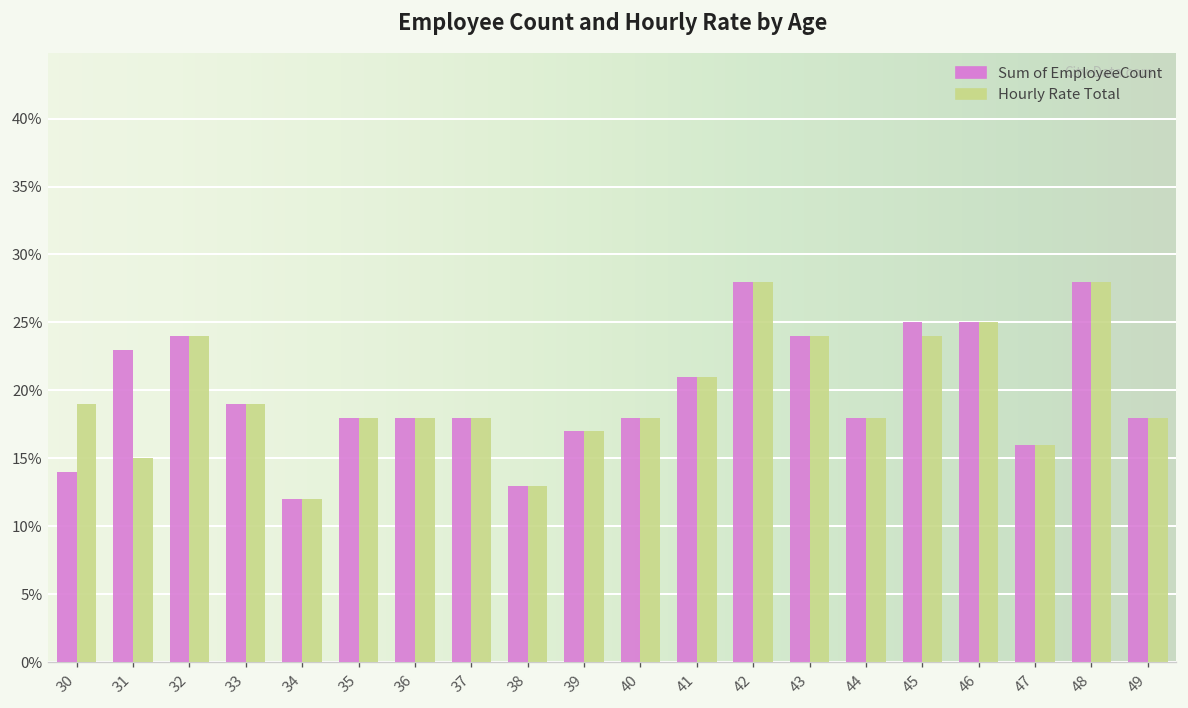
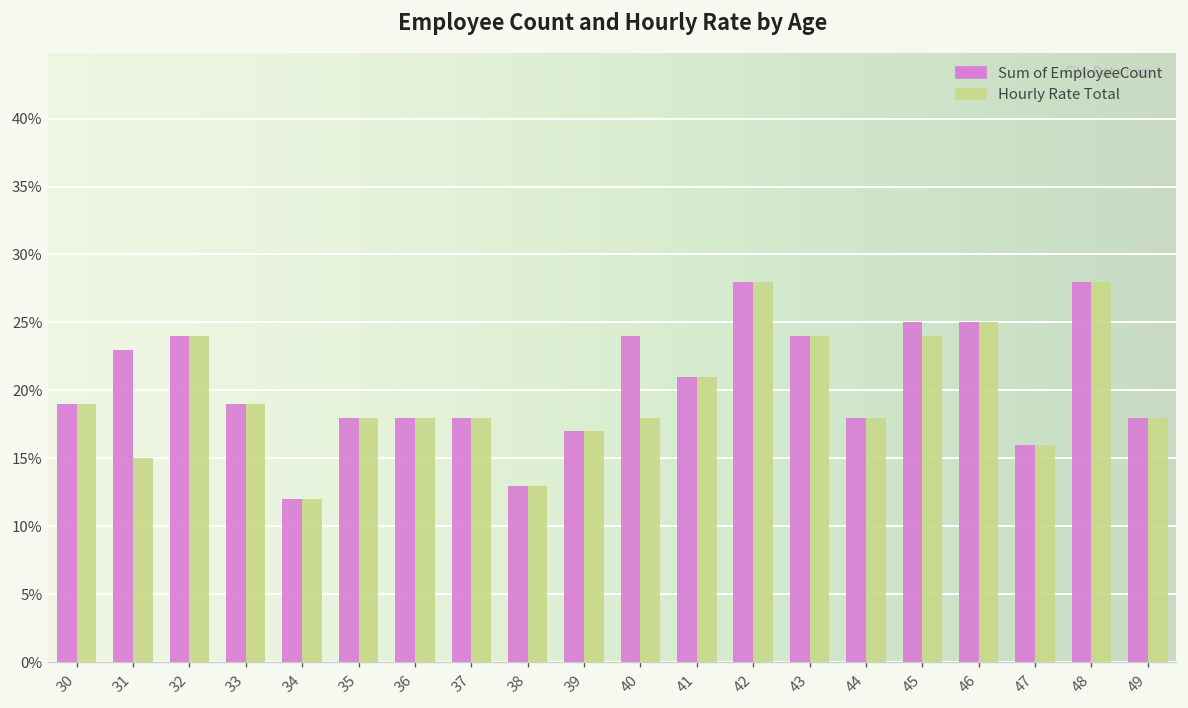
  {
    "Sum of EmployeeCount": {
-     "30": "14%",
+     "30": "19%",
      "31": "23%",
      "32": "24%",
      "33": "19%",
      "34": "12%",
      "35": "18%",
      "36": "18%",
      "37": "18%",
      "38": "13%",
      "39": "17%",
-     "40": "18%",
+     "40": "24%",
      "41": "21%",
      "42": "28%",
      "43": "24%",
      "44": "18%",
      "45": "25%",
      "46": "25%",
      "47": "16%",
      "48": "28%",
      "49": "18%"
    },
    "Hourly Rate Total": {
      "30": "19%",
      "31": "15%",
      "32": "24%",
      "33": "19%",
      "34": "12%",
      "35": "18%",
      "36": "18%",
      "37": "18%",
      "38": "13%",
      "39": "17%",
      "40": "18%",
      "41": "21%",
      "42": "28%",
      "43": "24%",
      "44": "18%",
      "45": "24%",
      "46": "25%",
      "47": "16%",
      "48": "28%",
      "49": "18%"
    }
  }
